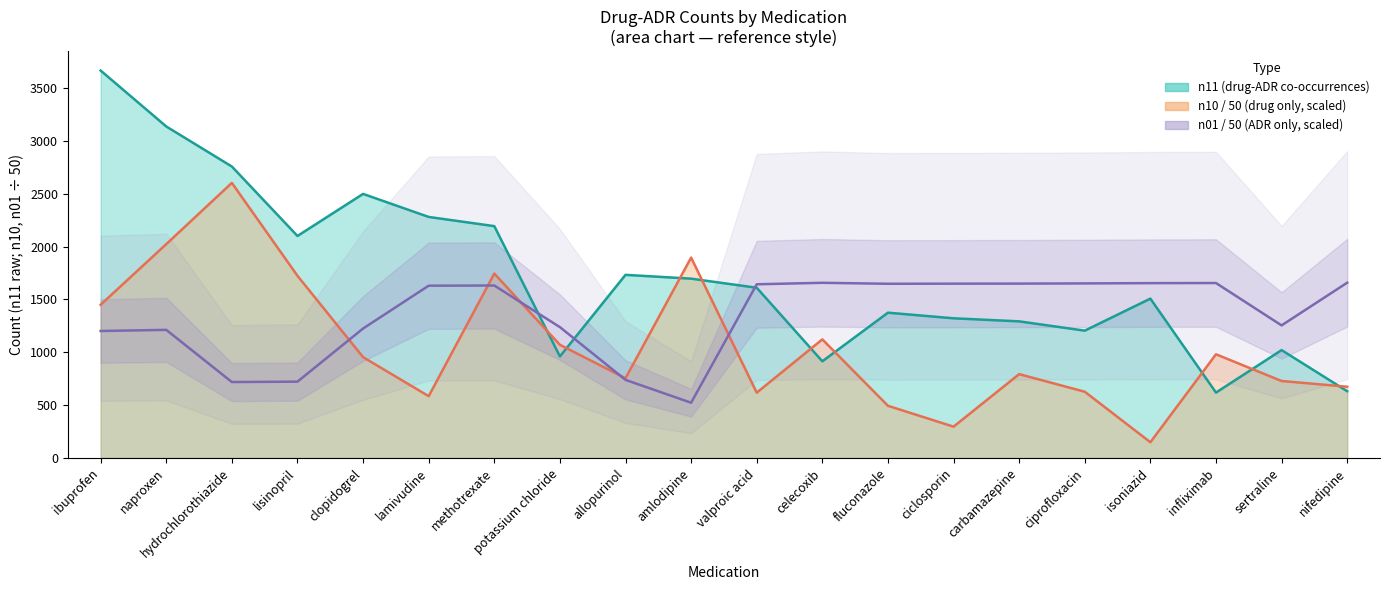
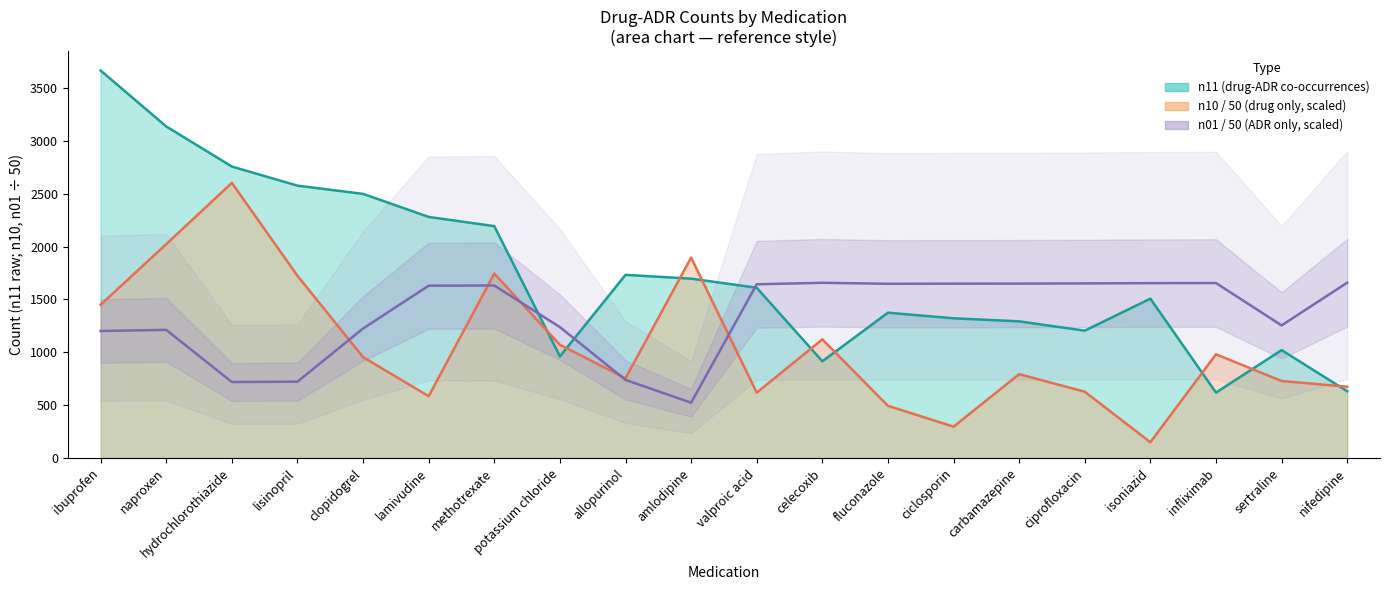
  {
    "n11 (drug-ADR co-occurrences)": {
      "ibuprofen": 3670,
      "naproxen": 3140,
      "hydrochlorothiazide": 2760,
-     "lisinopril": 2100,
+     "lisinopril": 2580,
      "clopidogrel": 2500,
      "lamivudine": 2280,
      "methotrexate": 2190,
      "potassium chloride": 960,
      "allopurinol": 1730,
      "amlodipine": 1700,
      "valproic acid": 1610,
      "celecoxib": 920,
      "fluconazole": 1380,
      "ciclosporin": 1320,
      "carbamazepine": 1290,
      "ciprofloxacin": 1210,
      "isoniazid": 1510,
      "infliximab": 620,
      "sertraline": 1020,
      "nifedipine": 630
    },
    "n10 / 50 (drug only, scaled)": {
      "ibuprofen": 1450,
      "naproxen": 2020,
      "hydrochlorothiazide": 2600,
      "lisinopril": 1720,
      "clopidogrel": 950,
      "lamivudine": 590,
      "methotrexate": 1750,
      "potassium chloride": 1070,
      "amlodipine": 1900,
      "valproic acid": 620,
      "celecoxib": 1120,
      "fluconazole": 490,
      "ciclosporin": 300,
      "carbamazepine": 790,
      "ciprofloxacin": 630,
      "isoniazid": 150,
      "infliximab": 980,
      "sertraline": 730,
      "nifedipine": 670
    }
  }
